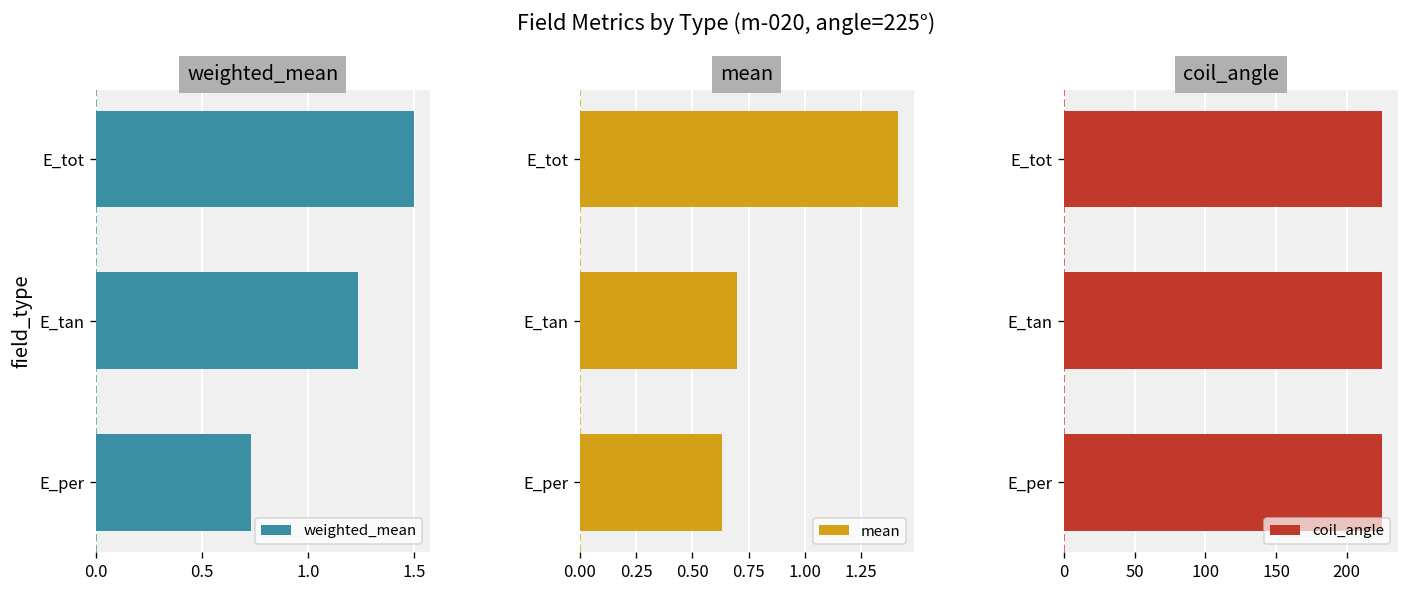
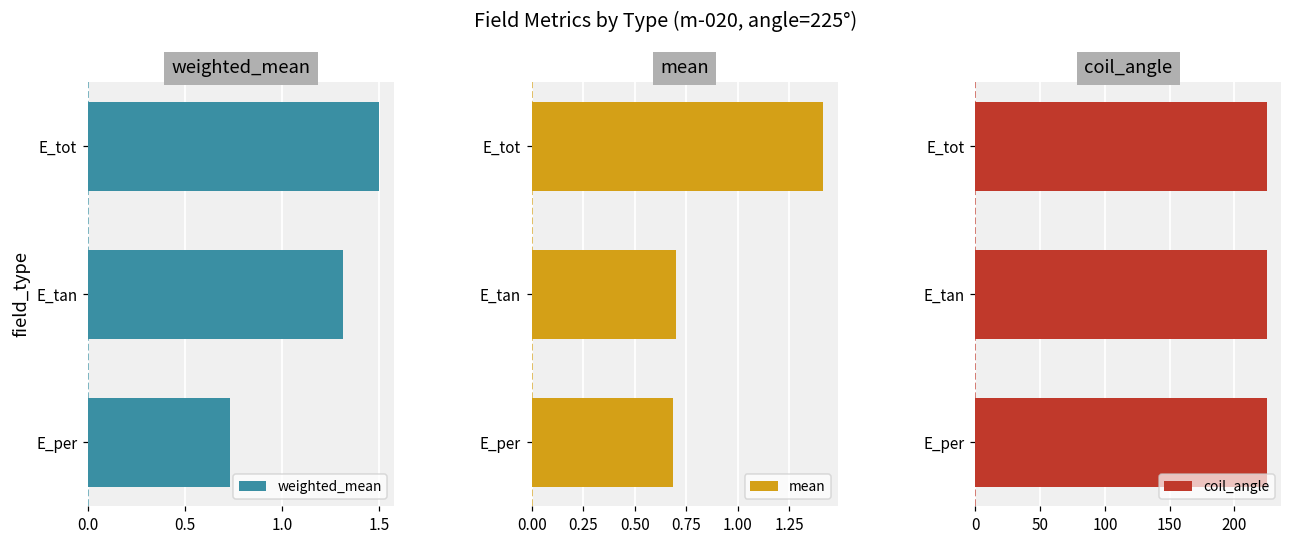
  {
    "weighted_mean": {
      "E_tot": 1.50,
-     "E_tan": 1.24,
+     "E_tan": 1.31,
      "E_per": 0.73
    },
    "mean": {
      "E_tot": 1.41,
      "E_tan": 0.70,
-     "E_per": 0.63
+     "E_per": 0.69
    },
    "coil_angle": {
      "E_tot": 225,
      "E_tan": 225,
      "E_per": 225
    }
  }
